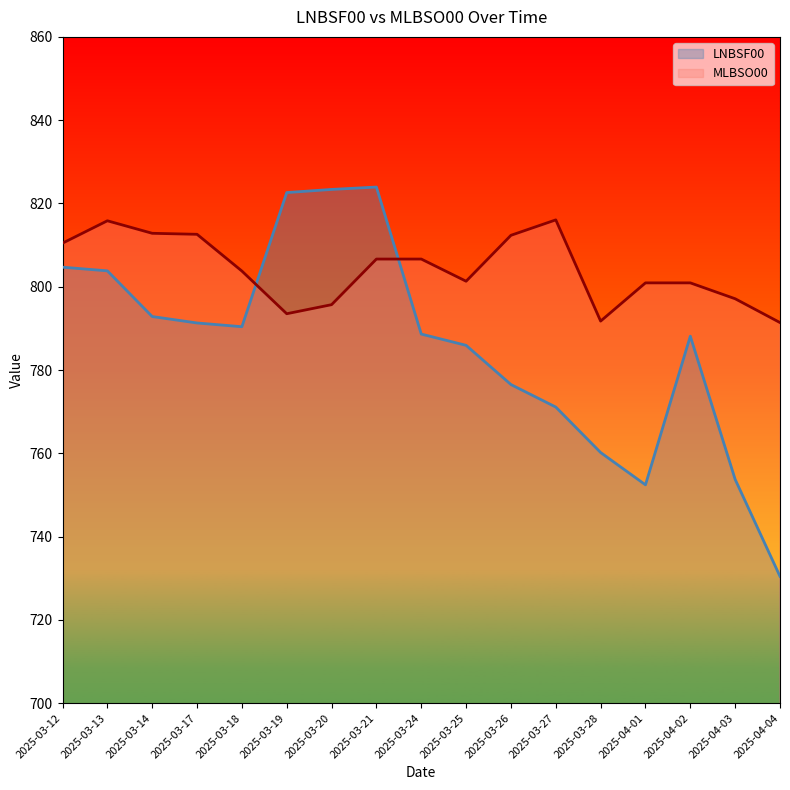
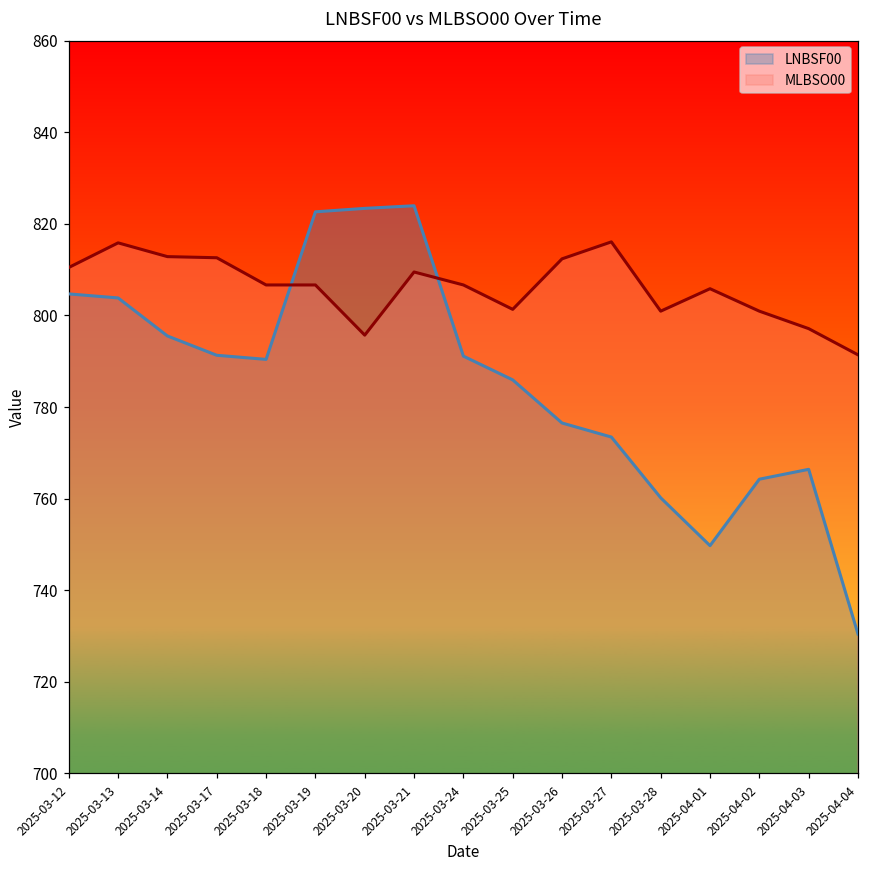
  {
    "LNBSF00": {
      "2025-03-12": 805,
      "2025-03-13": 804,
-     "2025-03-14": 793,
+     "2025-03-14": 796,
      "2025-03-17": 791,
      "2025-03-18": 790,
      "2025-03-19": 823,
      "2025-03-20": 823,
      "2025-03-21": 824,
-     "2025-03-24": 789,
+     "2025-03-24": 791,
      "2025-03-25": 786,
      "2025-03-26": 777,
-     "2025-03-27": 771,
+     "2025-03-27": 773,
      "2025-03-28": 760,
-     "2025-04-01": 752,
-     "2025-04-02": 788,
-     "2025-04-03": 754,
+     "2025-04-01": 750,
+     "2025-04-02": 764,
+     "2025-04-03": 766,
      "2025-04-04": 730
    },
    "MLBSO00": {
      "2025-03-12": 810,
      "2025-03-13": 816,
      "2025-03-14": 813,
      "2025-03-17": 813,
-     "2025-03-18": 804,
-     "2025-03-19": 794,
+     "2025-03-18": 807,
+     "2025-03-19": 807,
      "2025-03-20": 796,
-     "2025-03-21": 807,
+     "2025-03-21": 809,
      "2025-03-24": 807,
      "2025-03-25": 801,
      "2025-03-26": 812,
      "2025-03-27": 816,
-     "2025-03-28": 792,
-     "2025-04-01": 801,
+     "2025-03-28": 801,
+     "2025-04-01": 806,
      "2025-04-02": 801,
      "2025-04-03": 797,
      "2025-04-04": 791
    }
  }
